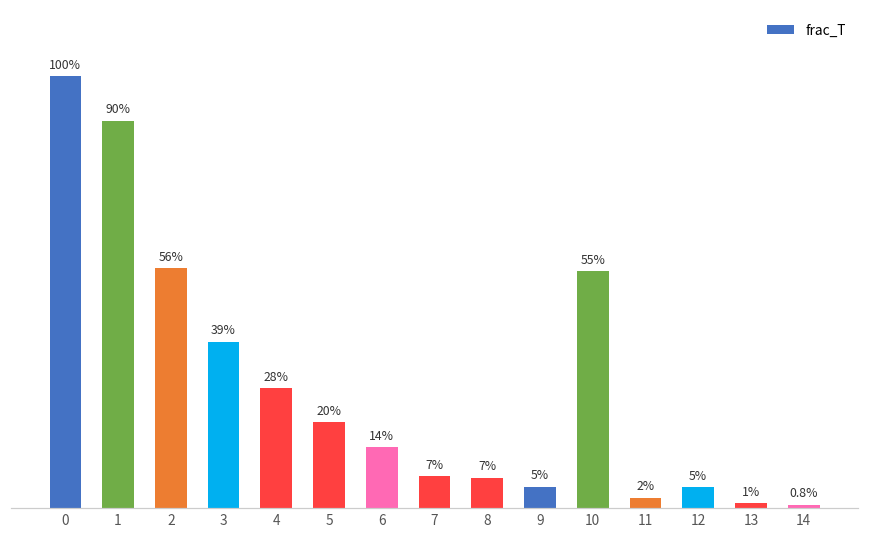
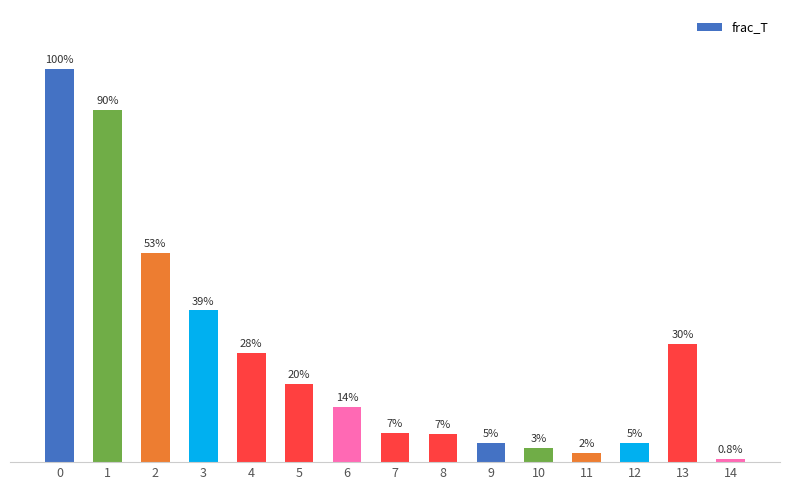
  {
    "0": "100%",
    "1": "90%",
-   "2": "56%",
+   "2": "53%",
    "3": "39%",
    "4": "28%",
    "5": "20%",
    "6": "14%",
    "7": "7%",
    "8": "7%",
    "9": "5%",
-   "10": "55%",
+   "10": "3%",
    "11": "2%",
    "12": "5%",
-   "13": "1%",
+   "13": "30%",
    "14": "0.8%"
  }
